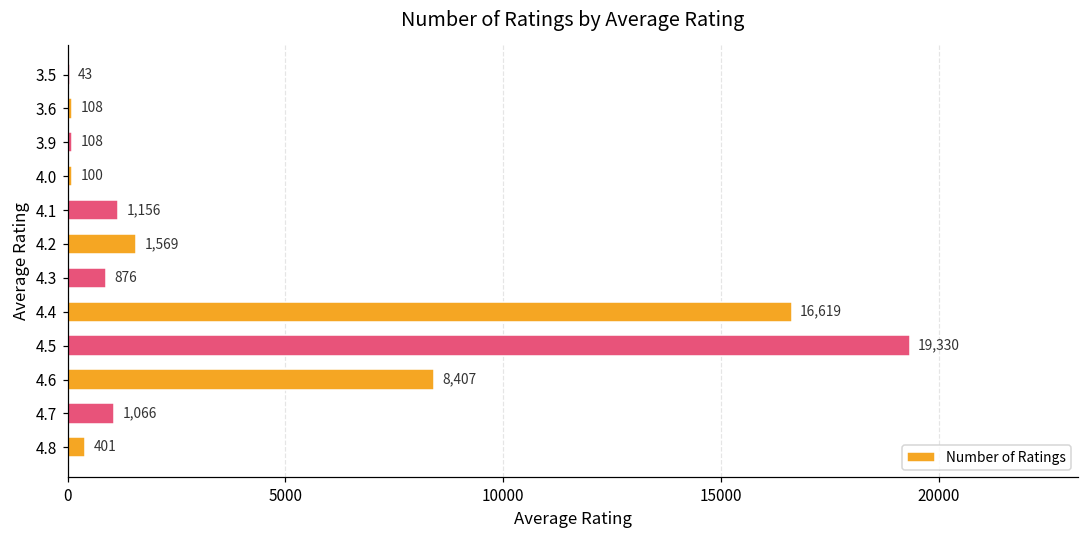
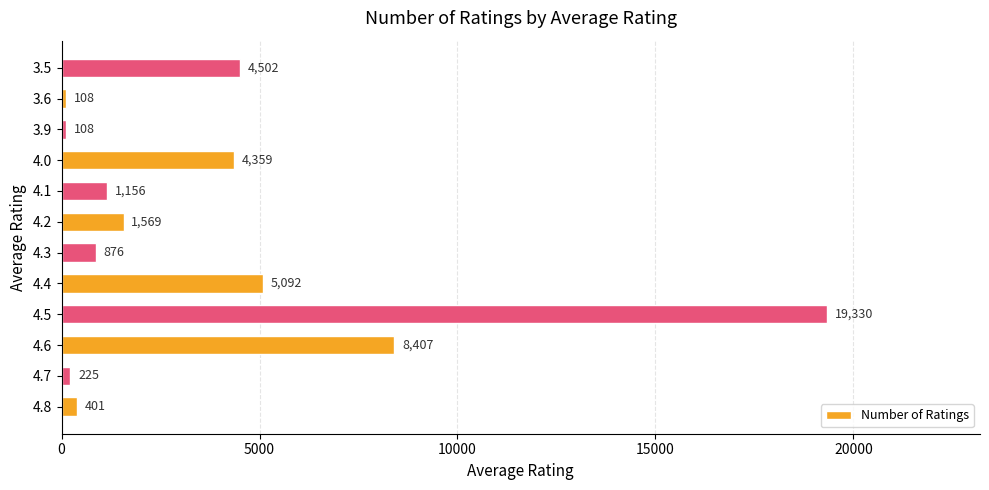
  {
-   "3.5": "43",
+   "3.5": "4,502",
    "3.6": "108",
    "3.9": "108",
-   "4.0": "100",
+   "4.0": "4,359",
    "4.1": "1,156",
    "4.2": "1,569",
    "4.3": "876",
-   "4.4": "16,619",
+   "4.4": "5,092",
    "4.5": "19,330",
    "4.6": "8,407",
-   "4.7": "1,066",
+   "4.7": "225",
    "4.8": "401"
  }
